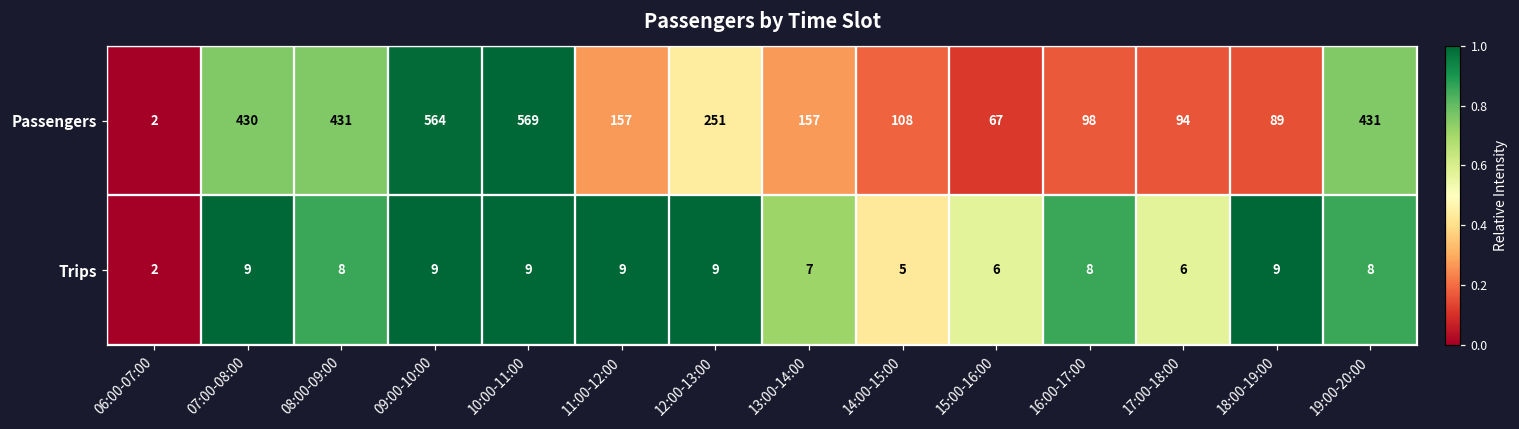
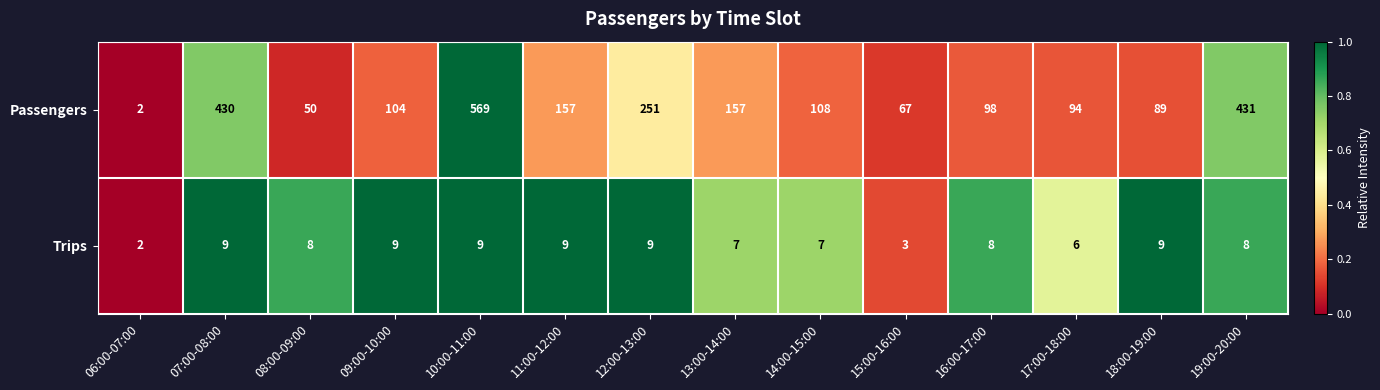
  {
    "Passengers": {
      "06:00-07:00": 2,
      "07:00-08:00": 430,
-     "08:00-09:00": 431,
-     "09:00-10:00": 564,
+     "08:00-09:00": 50,
+     "09:00-10:00": 104,
      "10:00-11:00": 569,
      "11:00-12:00": 157,
      "12:00-13:00": 251,
      "13:00-14:00": 157,
      "14:00-15:00": 108,
      "15:00-16:00": 67,
      "16:00-17:00": 98,
      "17:00-18:00": 94,
      "18:00-19:00": 89,
      "19:00-20:00": 431
    },
    "Trips": {
      "06:00-07:00": 2,
      "07:00-08:00": 9,
      "08:00-09:00": 8,
      "09:00-10:00": 9,
      "10:00-11:00": 9,
      "11:00-12:00": 9,
      "12:00-13:00": 9,
      "13:00-14:00": 7,
-     "14:00-15:00": 5,
-     "15:00-16:00": 6,
+     "14:00-15:00": 7,
+     "15:00-16:00": 3,
      "16:00-17:00": 8,
      "17:00-18:00": 6,
      "18:00-19:00": 9,
      "19:00-20:00": 8
    }
  }
